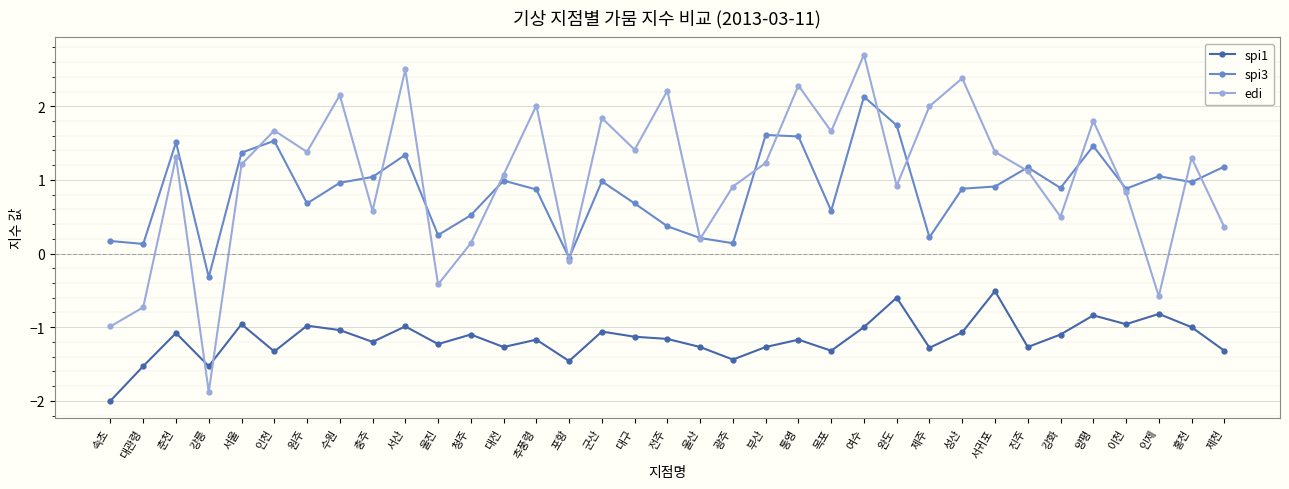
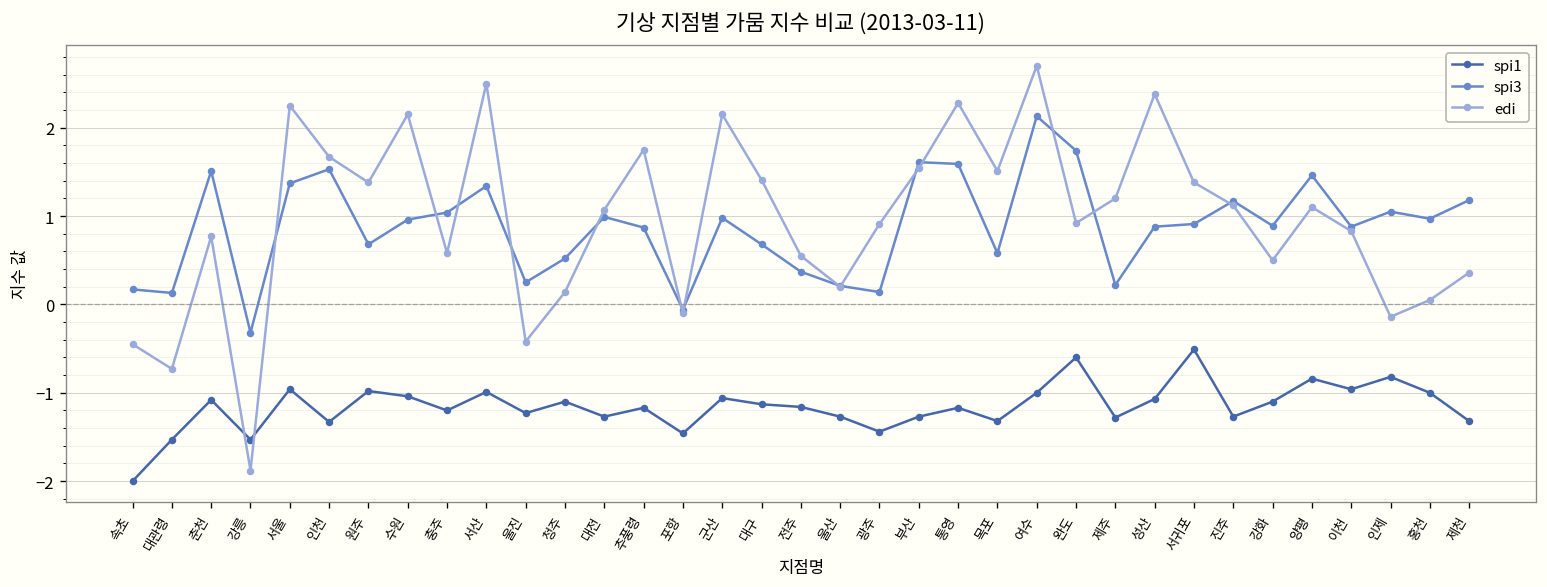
  {
    "edi": {
-     "속초": -1.0,
+     "속초": -0.5,
      "대관령": -0.7,
-     "춘천": 1.3,
+     "춘천": 0.8,
      "강릉": -1.9,
-     "서울": 1.2,
+     "서울": 2.3,
      "인천": 1.7,
      "원주": 1.4,
      "수원": 2.2,
      "충주": 0.6,
      "서산": 2.5,
      "울진": -0.4,
      "청주": 0.1,
      "대전": 1.1,
-     "추풍령": 2.0,
+     "추풍령": 1.8,
      "포항": -0.1,
-     "군산": 1.8,
+     "군산": 2.2,
      "대구": 1.4,
-     "전주": 2.2,
+     "전주": 0.6,
      "광주": 0.9,
-     "부산": 1.2,
+     "부산": 1.5,
      "통영": 2.3,
-     "목포": 1.7,
+     "목포": 1.5,
      "여수": 2.7,
      "완도": 0.9,
-     "제주": 2.0,
+     "제주": 1.2,
      "성산": 2.4,
      "서귀포": 1.4,
      "진주": 1.1,
      "강화": 0.5,
-     "양평": 1.8,
+     "양평": 1.1,
      "이천": 0.8,
-     "인제": -0.6,
-     "홍천": 1.3,
+     "인제": -0.1,
+     "홍천": 0.1,
      "제천": 0.4
    }
  }
